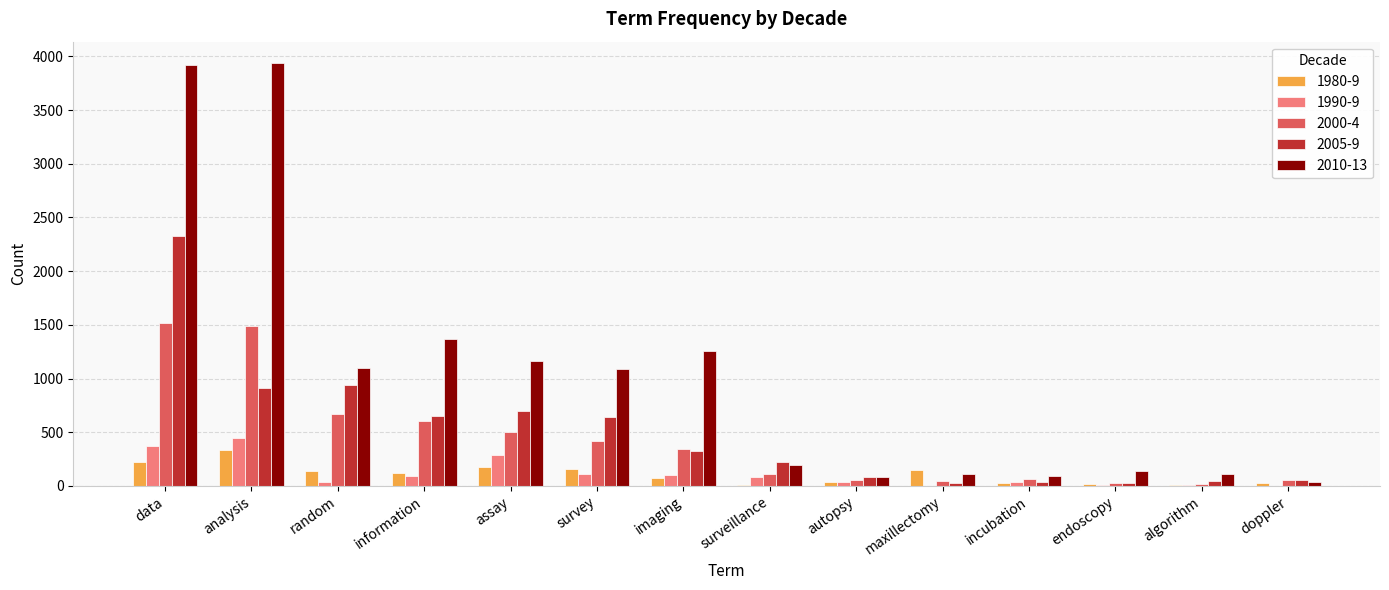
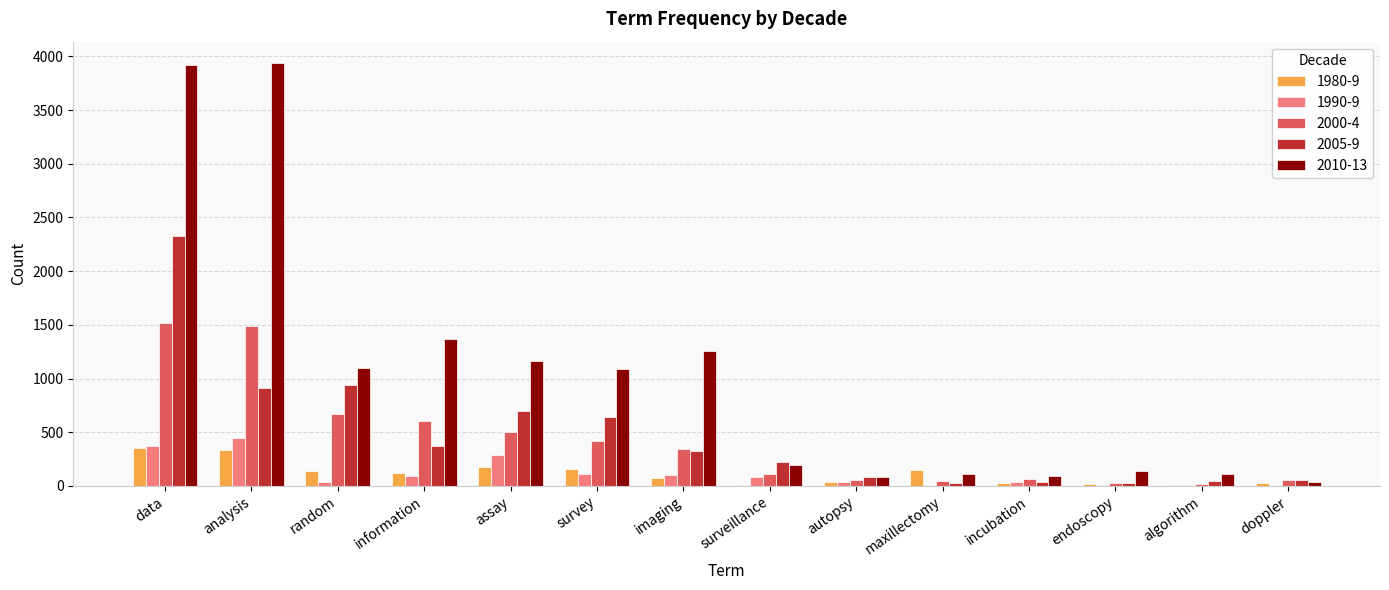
  {
    "1980-9": {
-     "data": 220,
+     "data": 350,
      "analysis": 330,
      "random": 130,
      "information": 120,
      "assay": 180,
      "survey": 160,
      "imaging": 80,
      "autopsy": 40,
      "maxillectomy": 150,
      "incubation": 30
    },
    "2005-9": {
      "data": 2330,
      "analysis": 910,
      "random": 940,
-     "information": 650,
+     "information": 370,
      "assay": 700,
      "survey": 650,
      "imaging": 330,
      "surveillance": 220,
      "autopsy": 90,
      "incubation": 40,
      "endoscopy": 30,
      "algorithm": 50,
      "doppler": 60
    },
    "2010-13": {
      "data": 3920,
      "analysis": 3940,
      "random": 1100,
      "information": 1370,
      "assay": 1160,
      "survey": 1090,
      "imaging": 1260,
      "surveillance": 200,
      "autopsy": 90,
      "maxillectomy": 110,
      "incubation": 100,
      "endoscopy": 130,
      "algorithm": 110,
      "doppler": 40
    }
  }
